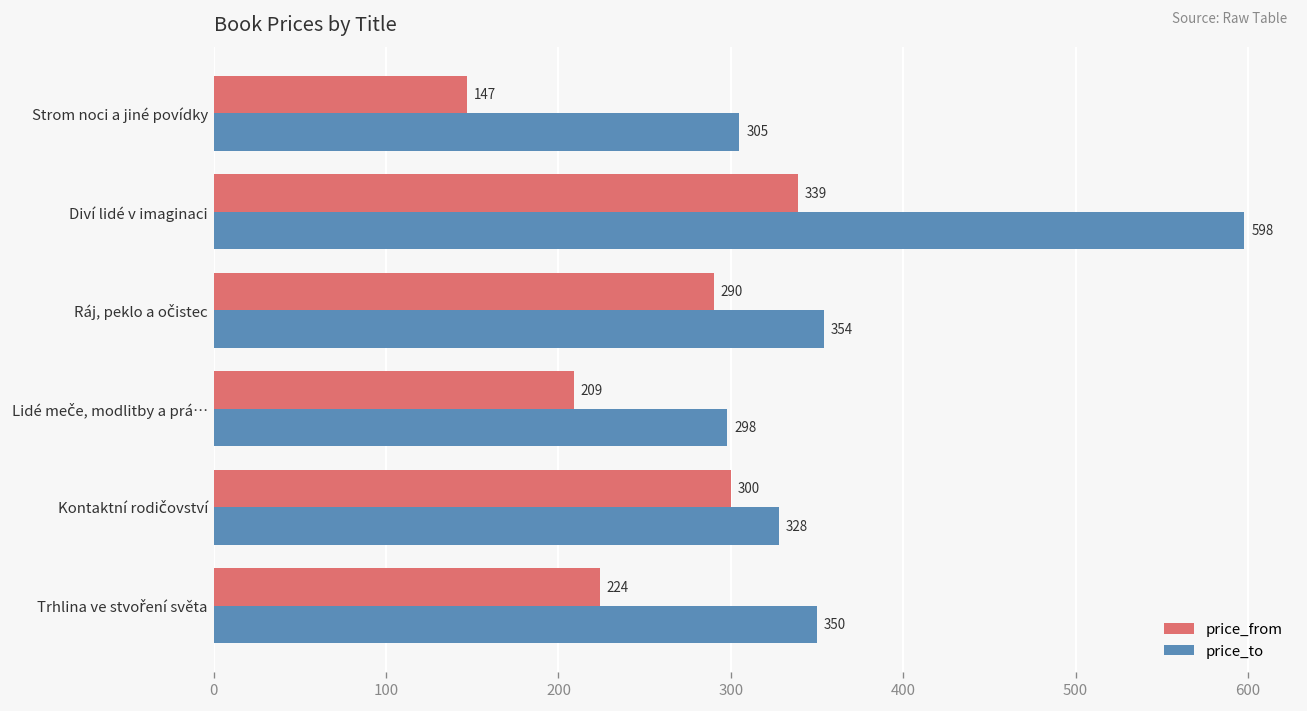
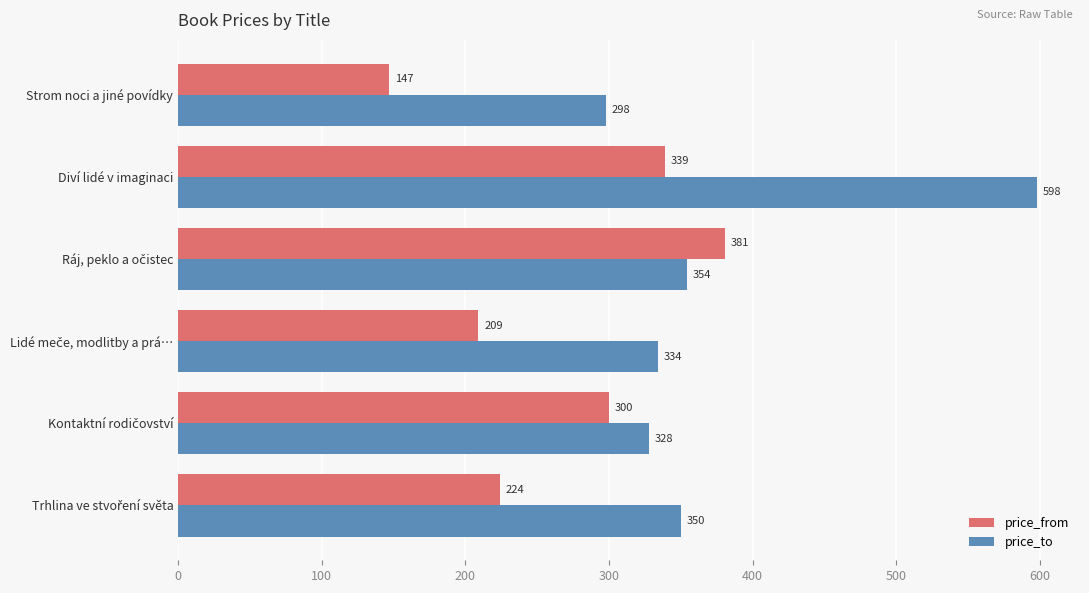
  {
    "price_from": {
      "Strom noci a jiné povídky": 147,
      "Diví lidé v imaginaci": 339,
-     "Ráj, peklo a očistec": 290,
+     "Ráj, peklo a očistec": 381,
      "Lidé meče, modlitby a prá…": 209,
      "Kontaktní rodičovství": 300,
      "Trhlina ve stvoření světa": 224
    },
    "price_to": {
-     "Strom noci a jiné povídky": 305,
+     "Strom noci a jiné povídky": 298,
      "Diví lidé v imaginaci": 598,
      "Ráj, peklo a očistec": 354,
-     "Lidé meče, modlitby a prá…": 298,
+     "Lidé meče, modlitby a prá…": 334,
      "Kontaktní rodičovství": 328,
      "Trhlina ve stvoření světa": 350
    }
  }
